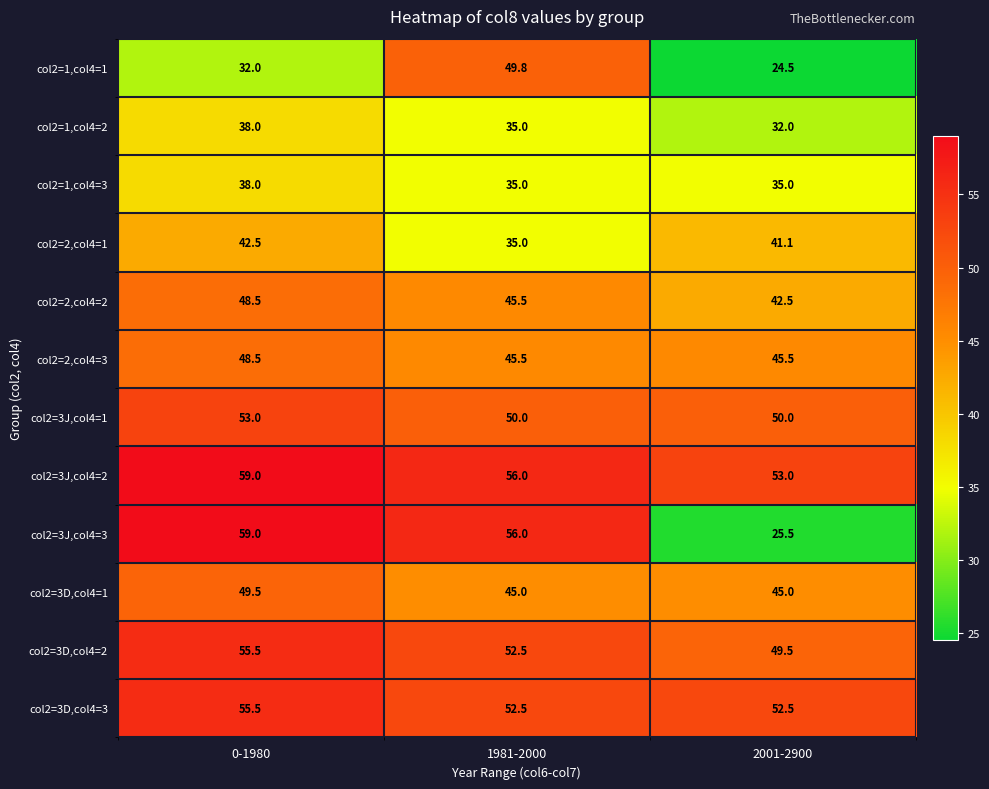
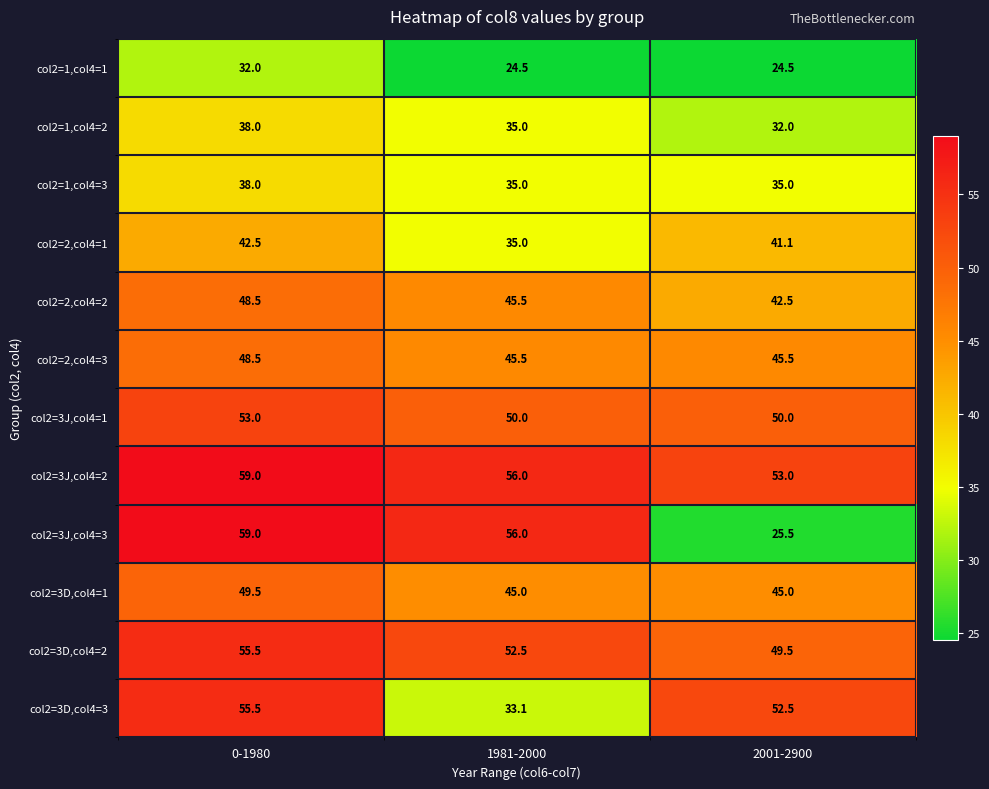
  {
    "col2=1,col4=1": {
      "0-1980": 32.0,
-     "1981-2000": 49.8,
+     "1981-2000": 24.5,
      "2001-2900": 24.5
    },
    "col2=1,col4=2": {
      "0-1980": 38.0,
      "1981-2000": 35.0,
      "2001-2900": 32.0
    },
    "col2=1,col4=3": {
      "0-1980": 38.0,
      "1981-2000": 35.0,
      "2001-2900": 35.0
    },
    "col2=2,col4=1": {
      "0-1980": 42.5,
      "1981-2000": 35.0,
      "2001-2900": 41.1
    },
    "col2=2,col4=2": {
      "0-1980": 48.5,
      "1981-2000": 45.5,
      "2001-2900": 42.5
    },
    "col2=2,col4=3": {
      "0-1980": 48.5,
      "1981-2000": 45.5,
      "2001-2900": 45.5
    },
    "col2=3J,col4=1": {
      "0-1980": 53.0,
      "1981-2000": 50.0,
      "2001-2900": 50.0
    },
    "col2=3J,col4=2": {
      "0-1980": 59.0,
      "1981-2000": 56.0,
      "2001-2900": 53.0
    },
    "col2=3J,col4=3": {
      "0-1980": 59.0,
      "1981-2000": 56.0,
      "2001-2900": 25.5
    },
    "col2=3D,col4=1": {
      "0-1980": 49.5,
      "1981-2000": 45.0,
      "2001-2900": 45.0
    },
    "col2=3D,col4=2": {
      "0-1980": 55.5,
      "1981-2000": 52.5,
      "2001-2900": 49.5
    },
    "col2=3D,col4=3": {
      "0-1980": 55.5,
-     "1981-2000": 52.5,
+     "1981-2000": 33.1,
      "2001-2900": 52.5
    }
  }
